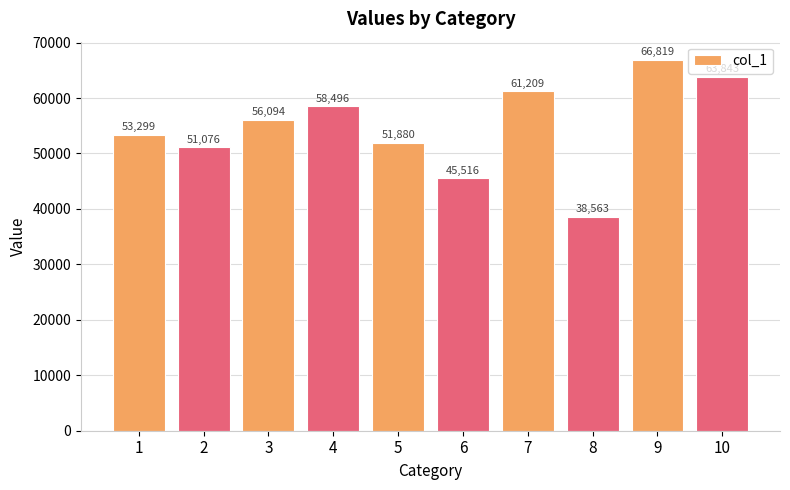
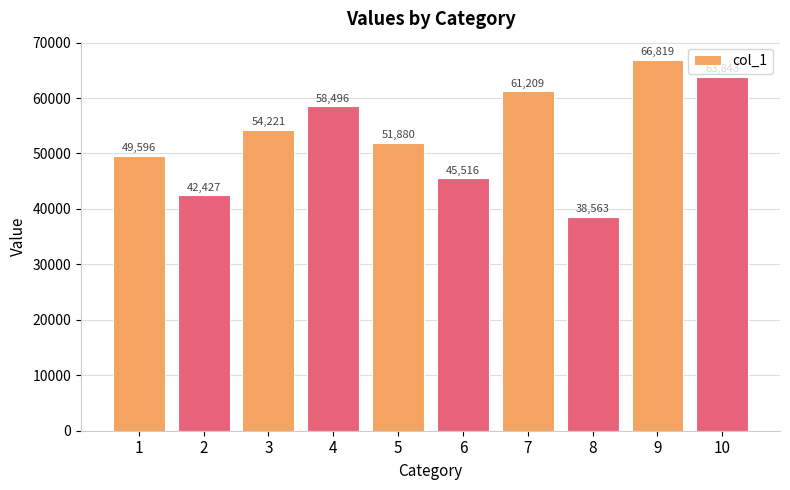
  {
-   "1": "53,299",
-   "2": "51,076",
-   "3": "56,094",
+   "1": "49,596",
+   "2": "42,427",
+   "3": "54,221",
    "4": "58,496",
    "5": "51,880",
    "6": "45,516",
    "7": "61,209",
    "8": "38,563",
    "9": "66,819"
  }
